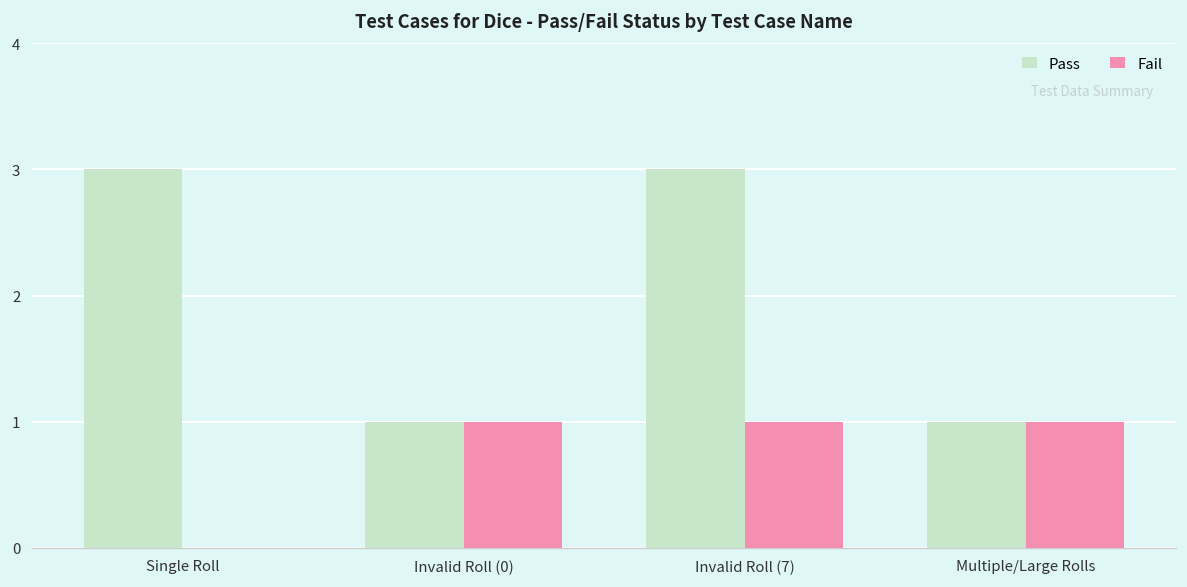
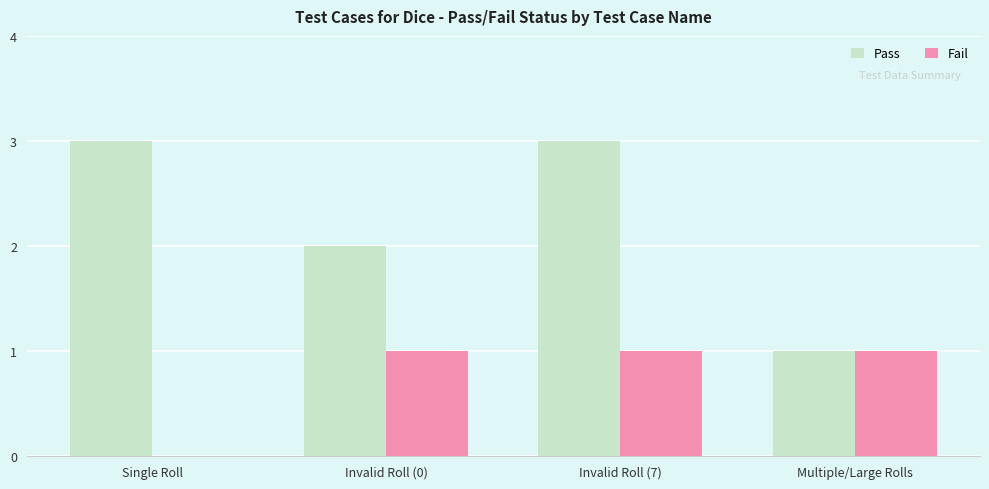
  {
    "Pass": {
      "Single Roll": 3,
-     "Invalid Roll (0)": 1,
+     "Invalid Roll (0)": 2,
      "Invalid Roll (7)": 3,
      "Multiple/Large Rolls": 1
    },
    "Fail": {
      "Single Roll": 0,
      "Invalid Roll (0)": 1,
      "Invalid Roll (7)": 1,
      "Multiple/Large Rolls": 1
    }
  }
